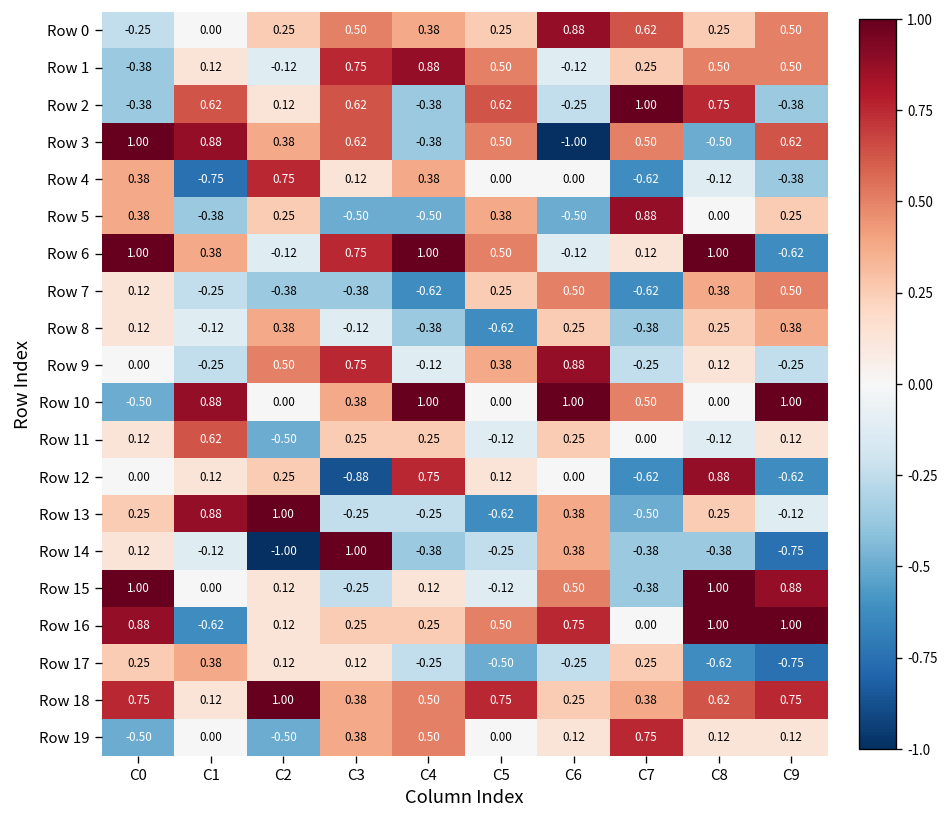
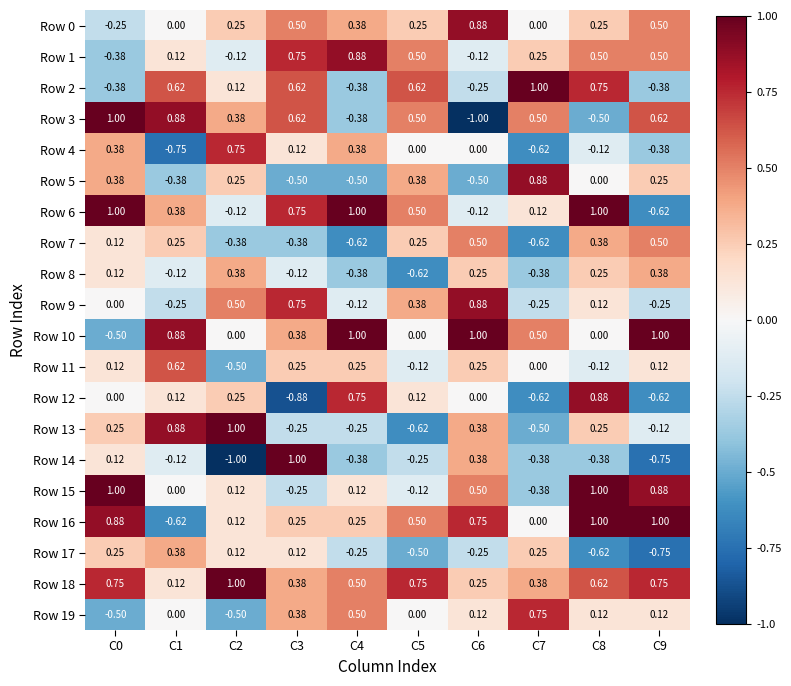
  {
    "Row 0": {
      "C0": -0.25,
      "C1": 0.00,
      "C2": 0.25,
      "C3": 0.50,
      "C4": 0.38,
      "C5": 0.25,
      "C6": 0.88,
-     "C7": 0.62,
+     "C7": 0.00,
      "C8": 0.25,
      "C9": 0.50
    },
    "Row 1": {
      "C0": -0.38,
      "C1": 0.12,
      "C2": -0.12,
      "C3": 0.75,
      "C4": 0.88,
      "C5": 0.50,
      "C6": -0.12,
      "C7": 0.25,
      "C8": 0.50,
      "C9": 0.50
    },
    "Row 2": {
      "C0": -0.38,
      "C1": 0.62,
      "C2": 0.12,
      "C3": 0.62,
      "C4": -0.38,
      "C5": 0.62,
      "C6": -0.25,
      "C7": 1.00,
      "C8": 0.75,
      "C9": -0.38
    },
    "Row 3": {
      "C0": 1.00,
      "C1": 0.88,
      "C2": 0.38,
      "C3": 0.62,
      "C4": -0.38,
      "C5": 0.50,
      "C6": -1.00,
      "C7": 0.50,
      "C8": -0.50,
      "C9": 0.62
    },
    "Row 4": {
      "C0": 0.38,
      "C1": -0.75,
      "C2": 0.75,
      "C3": 0.12,
      "C4": 0.38,
      "C5": 0.00,
      "C6": 0.00,
      "C7": -0.62,
      "C8": -0.12,
      "C9": -0.38
    },
    "Row 5": {
      "C0": 0.38,
      "C1": -0.38,
      "C2": 0.25,
      "C3": -0.50,
      "C4": -0.50,
      "C5": 0.38,
      "C6": -0.50,
      "C7": 0.88,
      "C8": 0.00,
      "C9": 0.25
    },
    "Row 6": {
      "C0": 1.00,
      "C1": 0.38,
      "C2": -0.12,
      "C3": 0.75,
      "C4": 1.00,
      "C5": 0.50,
      "C6": -0.12,
      "C7": 0.12,
      "C8": 1.00,
      "C9": -0.62
    },
    "Row 7": {
      "C0": 0.12,
-     "C1": -0.25,
+     "C1": 0.25,
      "C2": -0.38,
      "C3": -0.38,
      "C4": -0.62,
      "C5": 0.25,
      "C6": 0.50,
      "C7": -0.62,
      "C8": 0.38,
      "C9": 0.50
    },
    "Row 8": {
      "C0": 0.12,
      "C1": -0.12,
      "C2": 0.38,
      "C3": -0.12,
      "C4": -0.38,
      "C5": -0.62,
      "C6": 0.25,
      "C7": -0.38,
      "C8": 0.25,
      "C9": 0.38
    },
    "Row 9": {
      "C0": 0.00,
      "C1": -0.25,
      "C2": 0.50,
      "C3": 0.75,
      "C4": -0.12,
      "C5": 0.38,
      "C6": 0.88,
      "C7": -0.25,
      "C8": 0.12,
      "C9": -0.25
    },
    "Row 10": {
      "C0": -0.50,
      "C1": 0.88,
      "C2": 0.00,
      "C3": 0.38,
      "C4": 1.00,
      "C5": 0.00,
      "C6": 1.00,
      "C7": 0.50,
      "C8": 0.00,
      "C9": 1.00
    },
    "Row 11": {
      "C0": 0.12,
      "C1": 0.62,
      "C2": -0.50,
      "C3": 0.25,
      "C4": 0.25,
      "C5": -0.12,
      "C6": 0.25,
      "C7": 0.00,
      "C8": -0.12,
      "C9": 0.12
    },
    "Row 12": {
      "C0": 0.00,
      "C1": 0.12,
      "C2": 0.25,
      "C3": -0.88,
      "C4": 0.75,
      "C5": 0.12,
      "C6": 0.00,
      "C7": -0.62,
      "C8": 0.88,
      "C9": -0.62
    },
    "Row 13": {
      "C0": 0.25,
      "C1": 0.88,
      "C2": 1.00,
      "C3": -0.25,
      "C4": -0.25,
      "C5": -0.62,
      "C6": 0.38,
      "C7": -0.50,
      "C8": 0.25,
      "C9": -0.12
    },
    "Row 14": {
      "C0": 0.12,
      "C1": -0.12,
      "C2": -1.00,
      "C3": 1.00,
      "C4": -0.38,
      "C5": -0.25,
      "C6": 0.38,
      "C7": -0.38,
      "C8": -0.38,
      "C9": -0.75
    },
    "Row 15": {
      "C0": 1.00,
      "C1": 0.00,
      "C2": 0.12,
      "C3": -0.25,
      "C4": 0.12,
      "C5": -0.12,
      "C6": 0.50,
      "C7": -0.38,
      "C8": 1.00,
      "C9": 0.88
    },
    "Row 16": {
      "C0": 0.88,
      "C1": -0.62,
      "C2": 0.12,
      "C3": 0.25,
      "C4": 0.25,
      "C5": 0.50,
      "C6": 0.75,
      "C7": 0.00,
      "C8": 1.00,
      "C9": 1.00
    },
    "Row 17": {
      "C0": 0.25,
      "C1": 0.38,
      "C2": 0.12,
      "C3": 0.12,
      "C4": -0.25,
      "C5": -0.50,
      "C6": -0.25,
      "C7": 0.25,
      "C8": -0.62,
      "C9": -0.75
    },
    "Row 18": {
      "C0": 0.75,
      "C1": 0.12,
      "C2": 1.00,
      "C3": 0.38,
      "C4": 0.50,
      "C5": 0.75,
      "C6": 0.25,
      "C7": 0.38,
      "C8": 0.62,
      "C9": 0.75
    },
    "Row 19": {
      "C0": -0.50,
      "C1": 0.00,
      "C2": -0.50,
      "C3": 0.38,
      "C4": 0.50,
      "C5": 0.00,
      "C6": 0.12,
      "C7": 0.75,
      "C8": 0.12,
      "C9": 0.12
    }
  }
